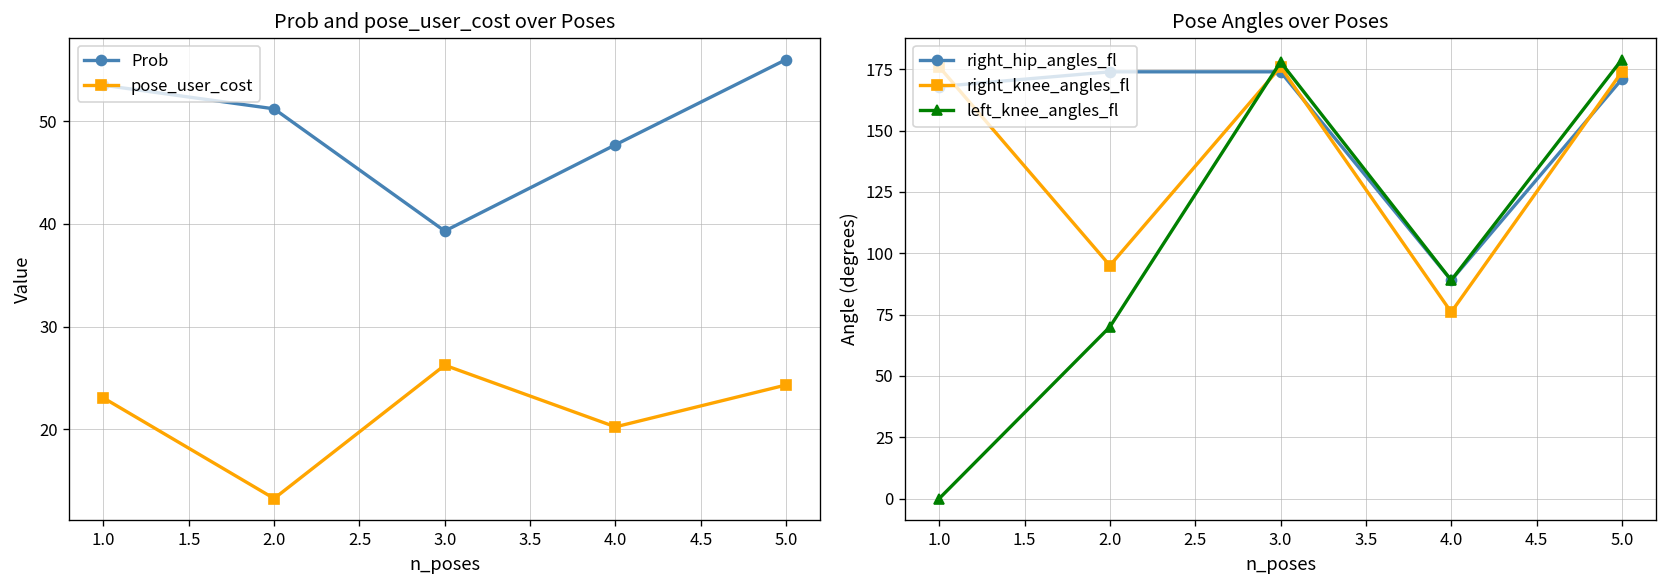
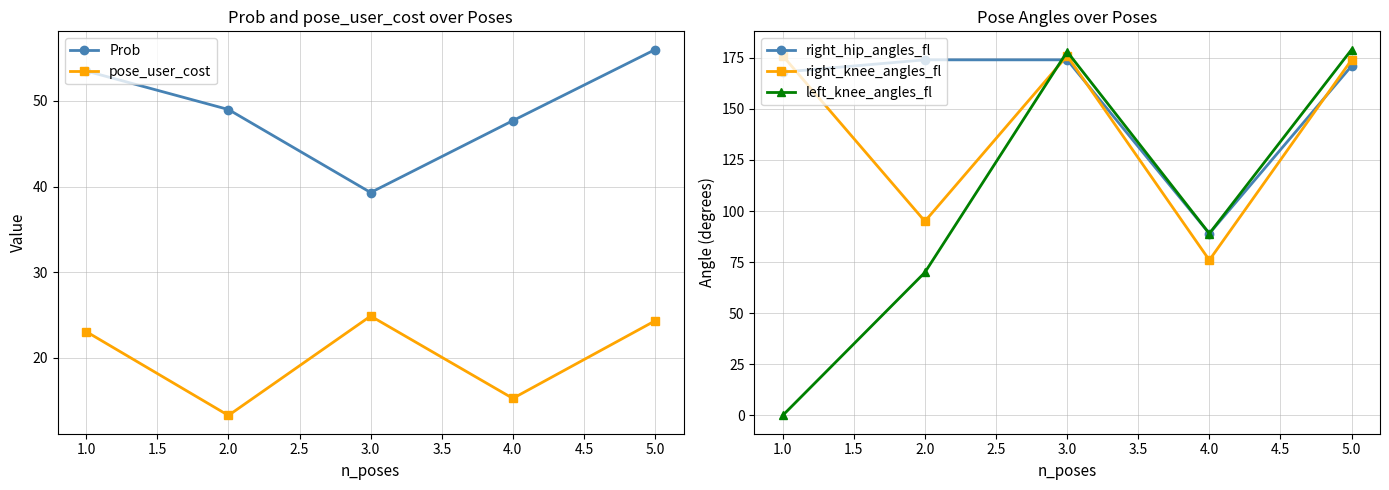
  {
    "Prob and pose_user_cost over Poses": {
      "Prob": {
-       "2.0": 51,
+       "2.0": 49,
        "3.0": 39,
        "4.0": 48,
        "5.0": 56
      },
      "pose_user_cost": {
        "1.0": 23,
        "2.0": 13,
-       "3.0": 26,
-       "4.0": 20,
+       "3.0": 25,
+       "4.0": 15,
        "5.0": 24
      }
    },
    "Pose Angles over Poses": {
      "right_hip_angles_fl": {
        "3.0": 174,
        "5.0": 171
      },
      "right_knee_angles_fl": {
        "2.0": 95,
        "3.0": 176,
        "4.0": 76,
        "5.0": 174
      },
      "left_knee_angles_fl": {
        "1.0": 0,
        "2.0": 70,
        "3.0": 178,
        "5.0": 179
      }
    }
  }
